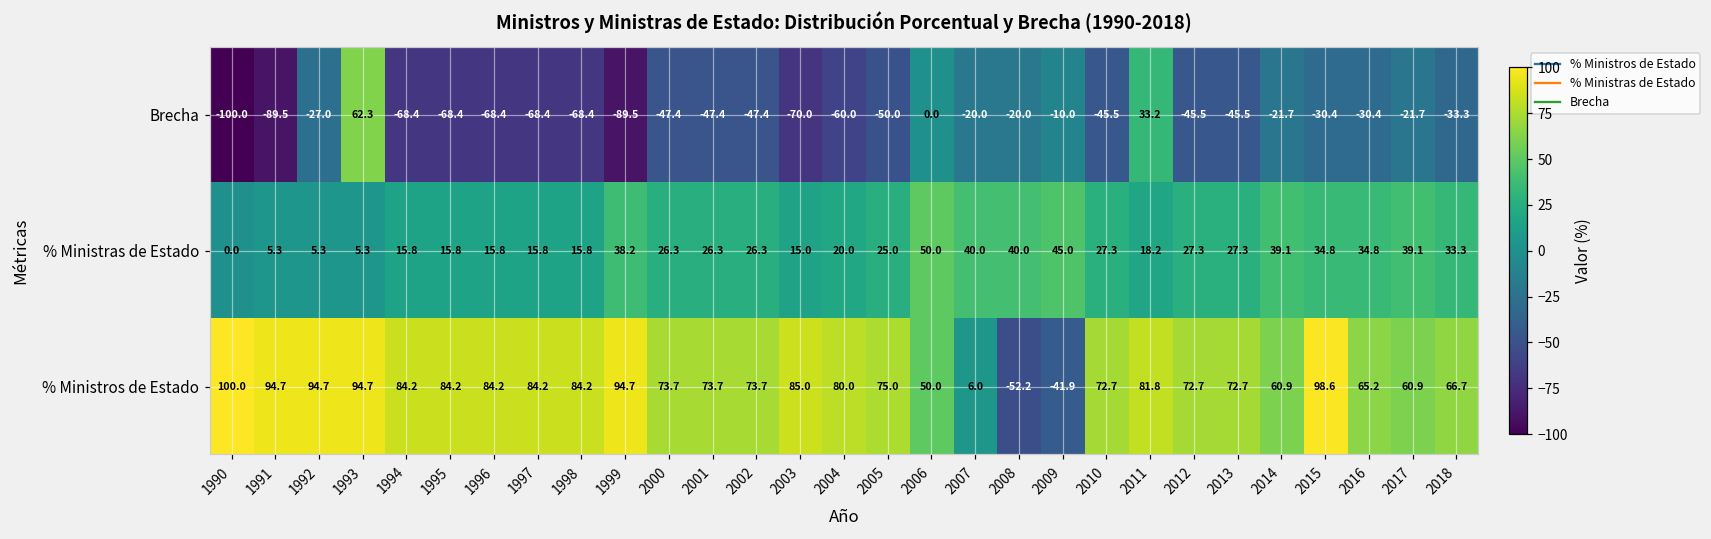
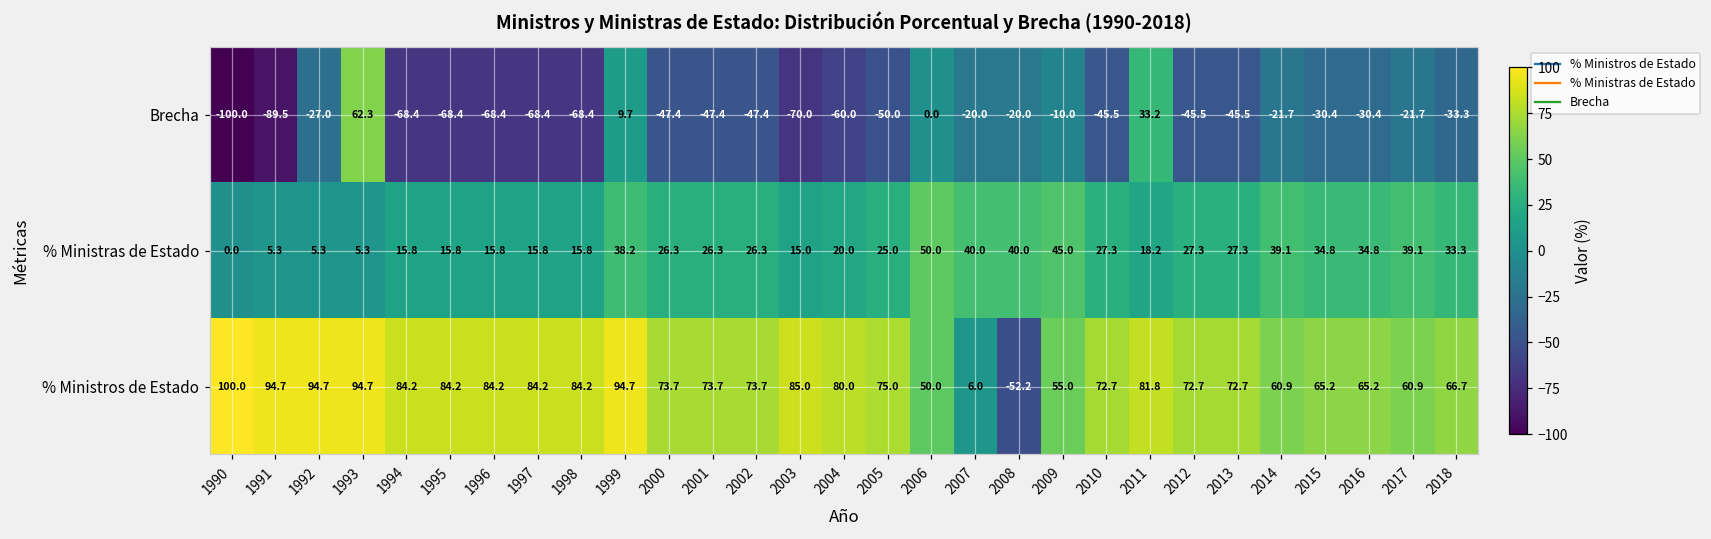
  {
    "Brecha": {
      "1990": -100.0,
      "1991": -89.5,
      "1992": -27.0,
      "1993": 62.3,
      "1994": -68.4,
      "1995": -68.4,
      "1996": -68.4,
      "1997": -68.4,
      "1998": -68.4,
-     "1999": -89.5,
+     "1999": 9.7,
      "2000": -47.4,
      "2001": -47.4,
      "2002": -47.4,
      "2003": -70.0,
      "2004": -60.0,
      "2005": -50.0,
      "2006": 0.0,
      "2007": -20.0,
      "2008": -20.0,
      "2009": -10.0,
      "2010": -45.5,
      "2011": 33.2,
      "2012": -45.5,
      "2013": -45.5,
      "2014": -21.7,
      "2015": -30.4,
      "2016": -30.4,
      "2017": -21.7,
      "2018": -33.3
    },
    "% Ministras de Estado": {
      "1990": 0.0,
      "1991": 5.3,
      "1992": 5.3,
      "1993": 5.3,
      "1994": 15.8,
      "1995": 15.8,
      "1996": 15.8,
      "1997": 15.8,
      "1998": 15.8,
      "1999": 38.2,
      "2000": 26.3,
      "2001": 26.3,
      "2002": 26.3,
      "2003": 15.0,
      "2004": 20.0,
      "2005": 25.0,
      "2006": 50.0,
      "2007": 40.0,
      "2008": 40.0,
      "2009": 45.0,
      "2010": 27.3,
      "2011": 18.2,
      "2012": 27.3,
      "2013": 27.3,
      "2014": 39.1,
      "2015": 34.8,
      "2016": 34.8,
      "2017": 39.1,
      "2018": 33.3
    },
    "% Ministros de Estado": {
      "1990": 100.0,
      "1991": 94.7,
      "1992": 94.7,
      "1993": 94.7,
      "1994": 84.2,
      "1995": 84.2,
      "1996": 84.2,
      "1997": 84.2,
      "1998": 84.2,
      "1999": 94.7,
      "2000": 73.7,
      "2001": 73.7,
      "2002": 73.7,
      "2003": 85.0,
      "2004": 80.0,
      "2005": 75.0,
      "2006": 50.0,
      "2007": 6.0,
      "2008": -52.2,
-     "2009": -41.9,
+     "2009": 55.0,
      "2010": 72.7,
      "2011": 81.8,
      "2012": 72.7,
      "2013": 72.7,
      "2014": 60.9,
-     "2015": 98.6,
+     "2015": 65.2,
      "2016": 65.2,
      "2017": 60.9,
      "2018": 66.7
    }
  }
